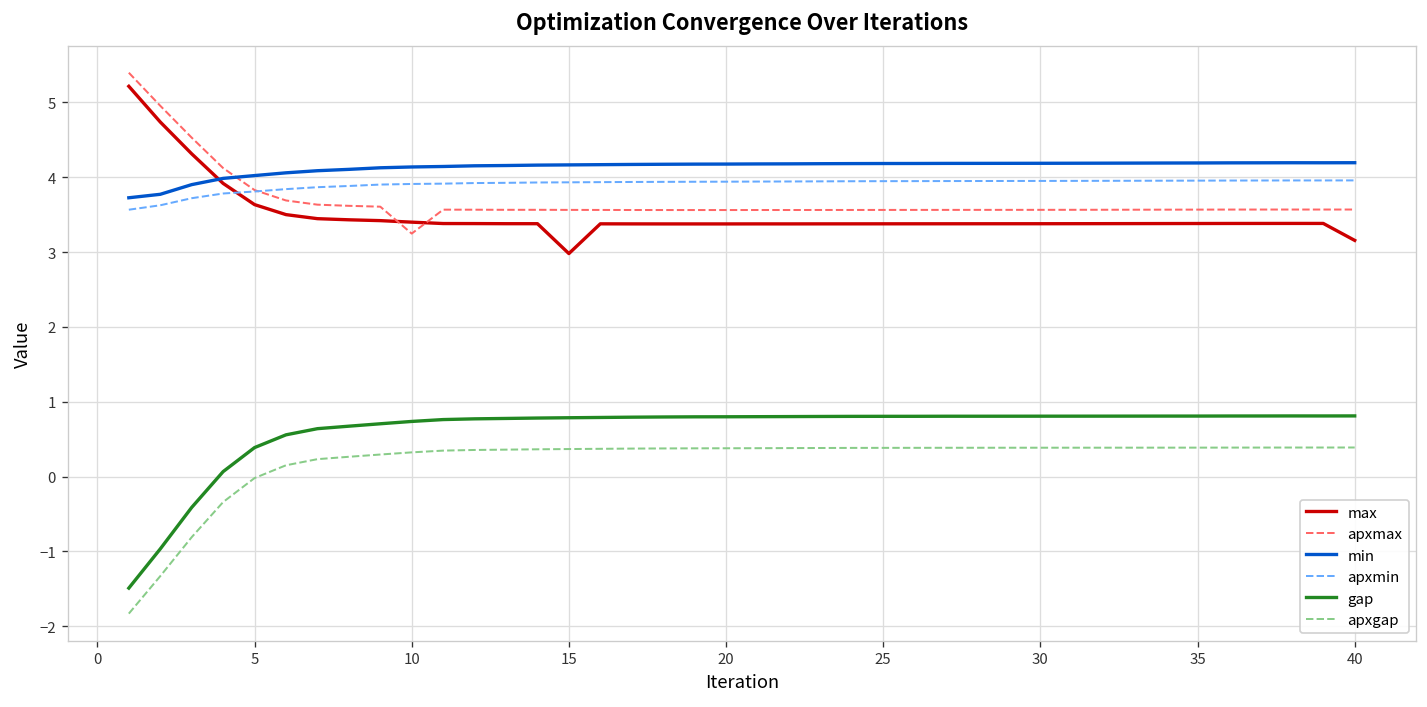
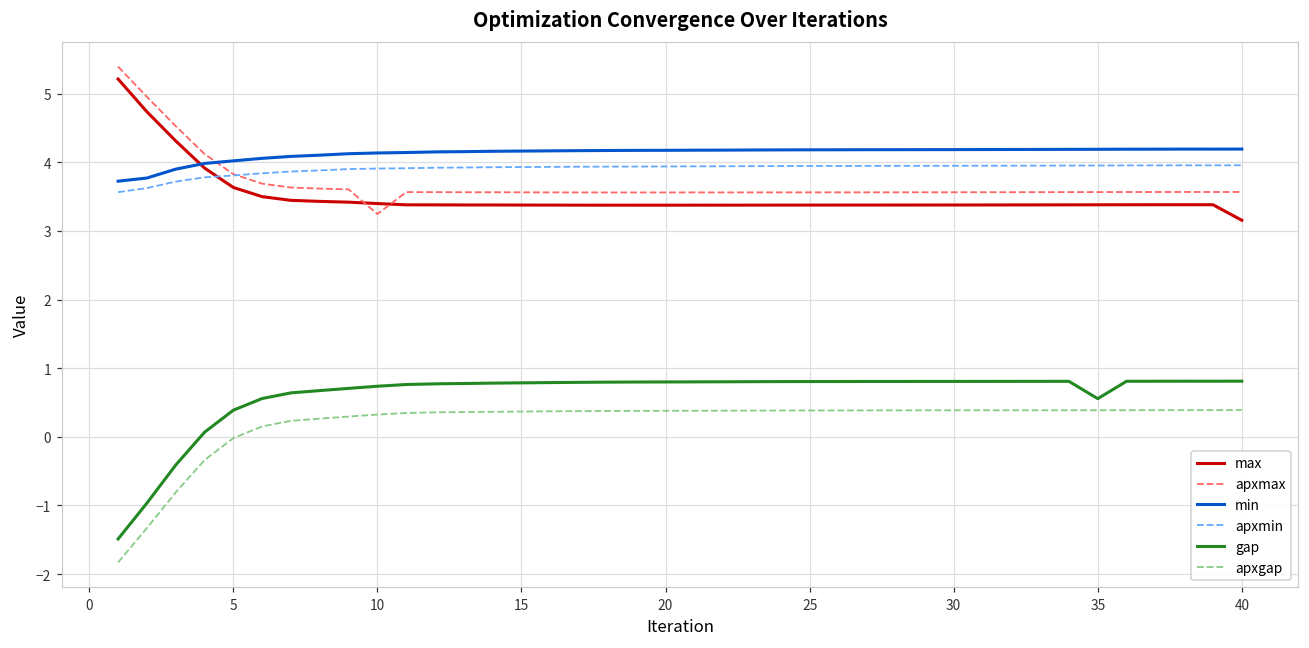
  {
    "max": {
      "5": 3.6,
      "10": 3.4,
-     "15": 3.0,
+     "15": 3.4,
      "20": 3.4,
      "25": 3.4,
      "30": 3.4,
      "35": 3.4,
      "40": 3.2
    },
    "apxmax": {
      "10": 3.2,
      "15": 3.6,
      "20": 3.6,
      "25": 3.6,
      "30": 3.6,
      "35": 3.6,
      "40": 3.6
    },
    "min": {
      "5": 4.0,
      "10": 4.1,
      "15": 4.2,
      "20": 4.2,
      "25": 4.2,
      "30": 4.2,
      "35": 4.2,
      "40": 4.2
    },
    "apxmin": {
      "10": 3.9,
      "15": 3.9,
      "20": 3.9,
      "25": 3.9,
      "30": 3.9,
      "35": 4.0,
      "40": 4.0
    },
    "gap": {
      "5": 0.4,
      "10": 0.7,
      "15": 0.8,
      "20": 0.8,
      "25": 0.8,
      "30": 0.8,
-     "35": 0.8,
+     "35": 0.6,
      "40": 0.8
    },
    "apxgap": {
      "5": 0.0,
      "10": 0.3,
      "15": 0.4,
      "20": 0.4,
      "25": 0.4,
      "30": 0.4,
      "35": 0.4,
      "40": 0.4
    }
  }
